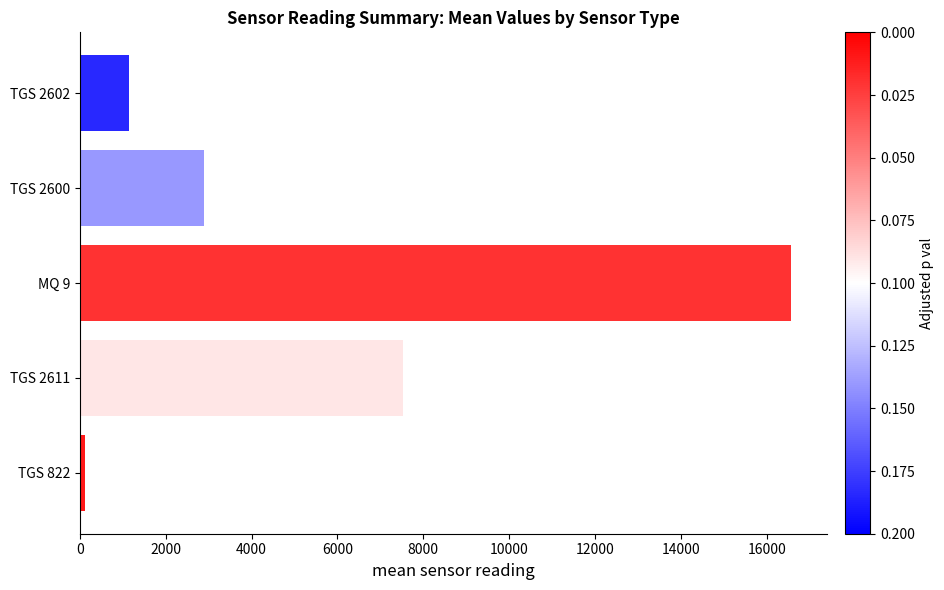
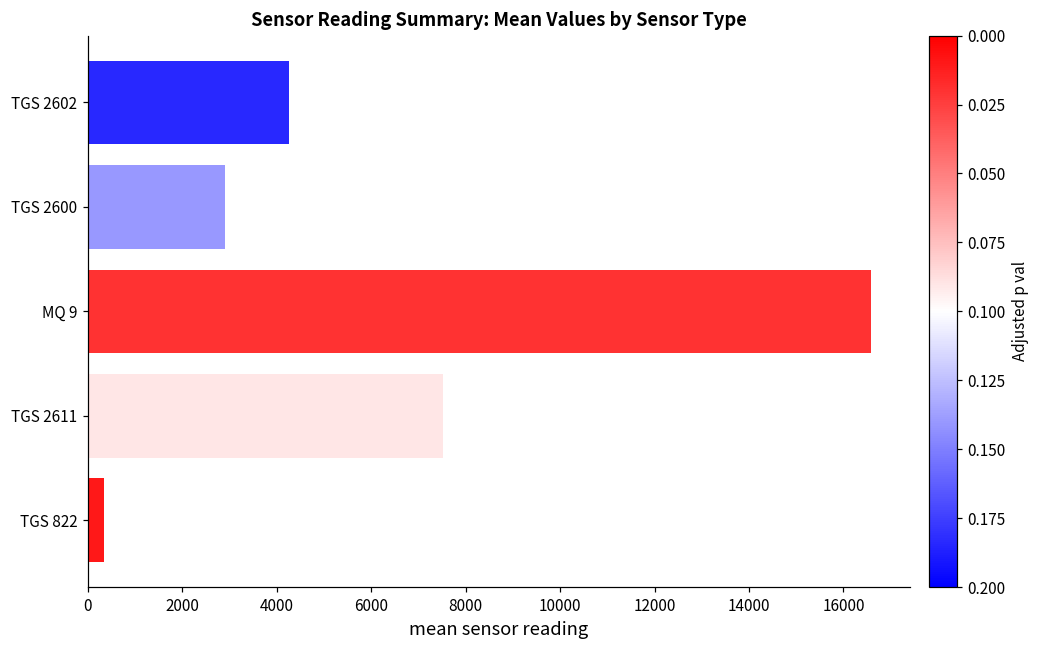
  {
-   "TGS 2602": 1100,
+   "TGS 2602": 4300,
    "TGS 2600": 2900,
    "MQ 9": 16600,
    "TGS 2611": 7500,
-   "TGS 822": 100
+   "TGS 822": 300
  }
